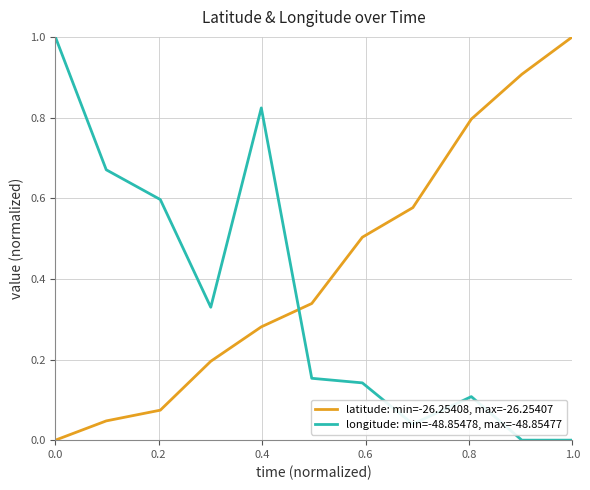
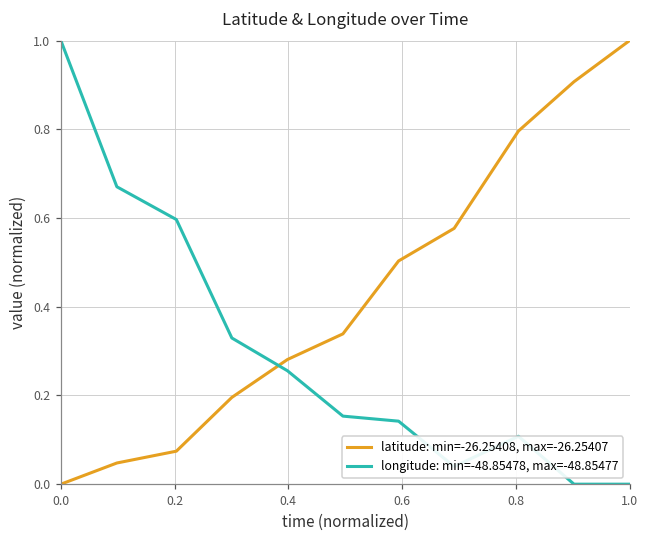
  {
    "latitude: min=-26.25408, max=-26.25407": {
      "0.0": 0.00,
      "0.4": 0.28,
      "1.0": 1.00
    },
    "longitude: min=-48.85478, max=-48.85477": {
      "0.0": 1.00,
-     "0.4": 0.82,
+     "0.4": 0.26,
      "1.0": 0.00
    }
  }
